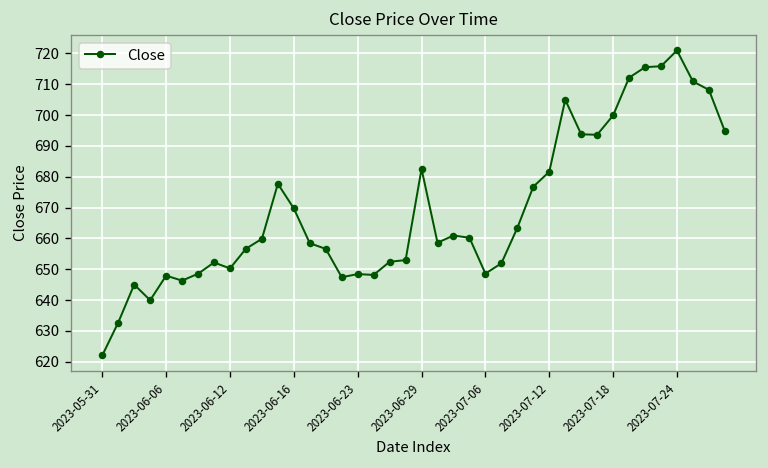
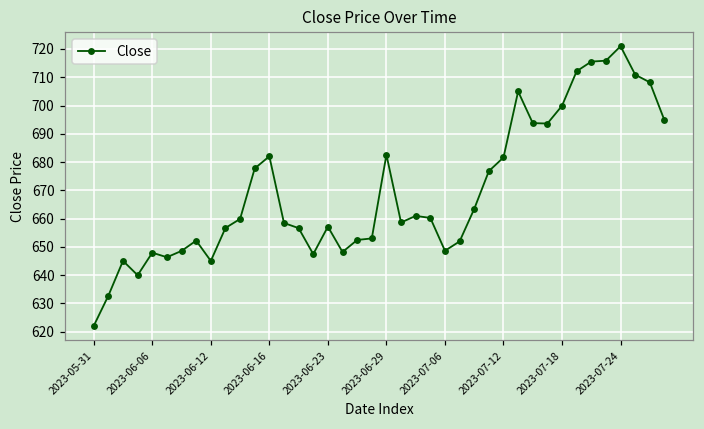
  {
    "2023-05-31": 622,
    "2023-06-06": 648,
-   "2023-06-12": 650,
-   "2023-06-16": 670,
-   "2023-06-23": 648,
+   "2023-06-12": 645,
+   "2023-06-16": 682,
+   "2023-06-23": 657,
    "2023-06-29": 683,
    "2023-07-06": 649,
    "2023-07-12": 682,
    "2023-07-18": 700,
    "2023-07-24": 721
  }
